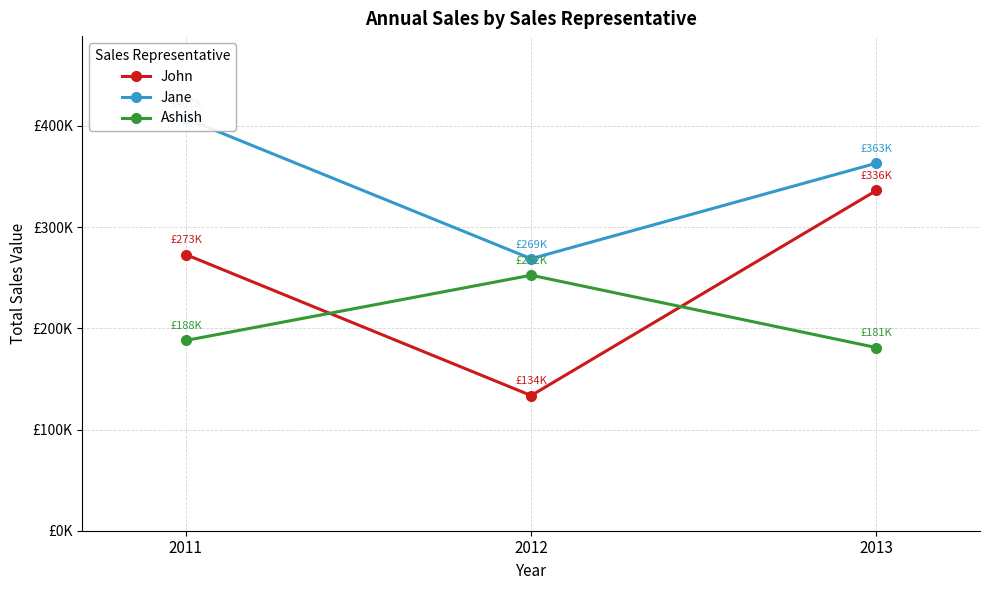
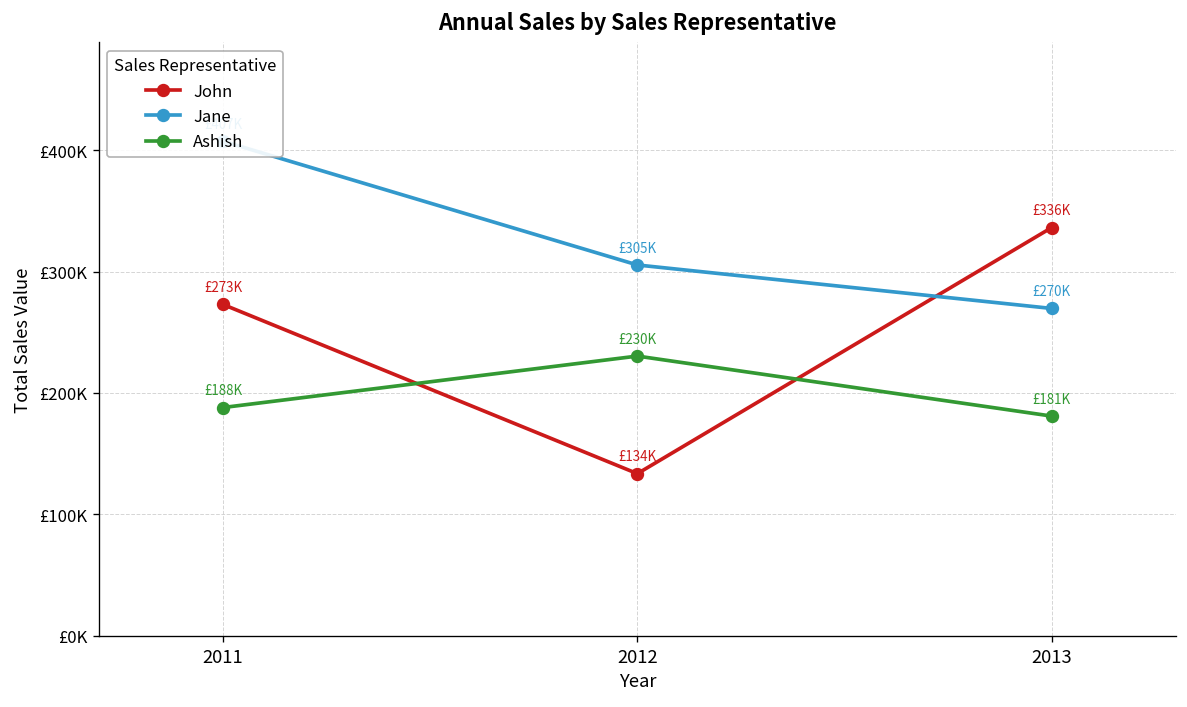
  {
    "John": {
      "2011": "£273K",
      "2012": "£134K",
      "2013": "£336K"
    },
    "Jane": {
-     "2012": "£269K",
-     "2013": "£363K"
+     "2012": "£305K",
+     "2013": "£270K"
    },
    "Ashish": {
      "2011": "£188K",
-     "2012": "£252K",
+     "2012": "£230K",
      "2013": "£181K"
    }
  }
